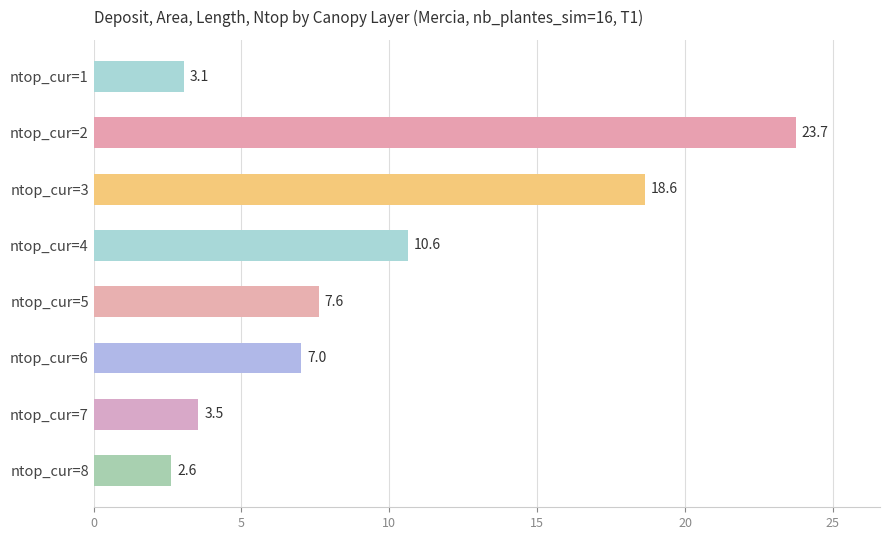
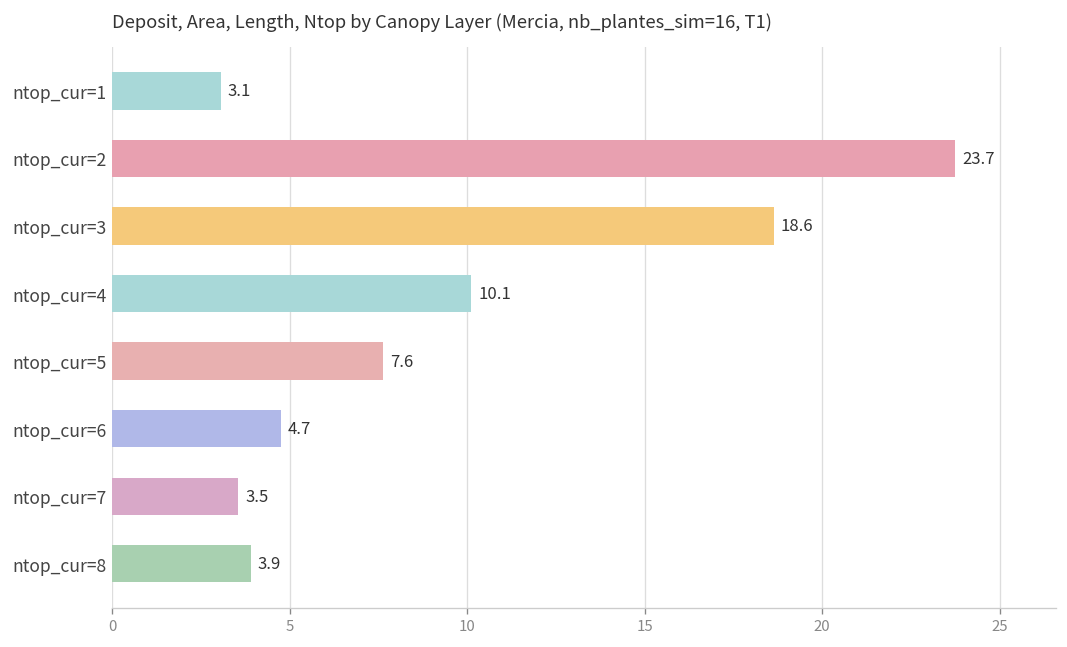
  {
    "ntop_cur=1": 3.1,
    "ntop_cur=2": 23.7,
    "ntop_cur=3": 18.6,
-   "ntop_cur=4": 10.6,
+   "ntop_cur=4": 10.1,
    "ntop_cur=5": 7.6,
-   "ntop_cur=6": 7.0,
+   "ntop_cur=6": 4.7,
    "ntop_cur=7": 3.5,
-   "ntop_cur=8": 2.6
+   "ntop_cur=8": 3.9
  }
